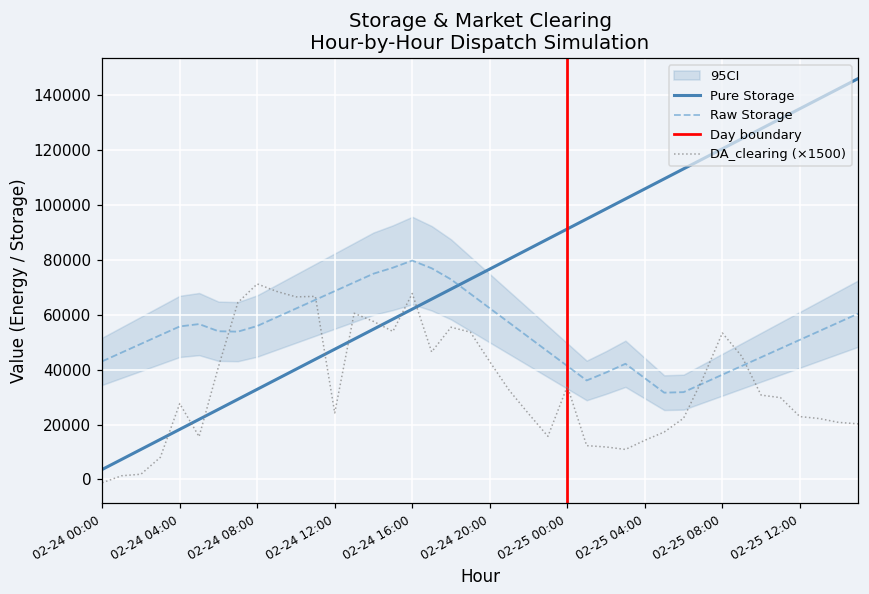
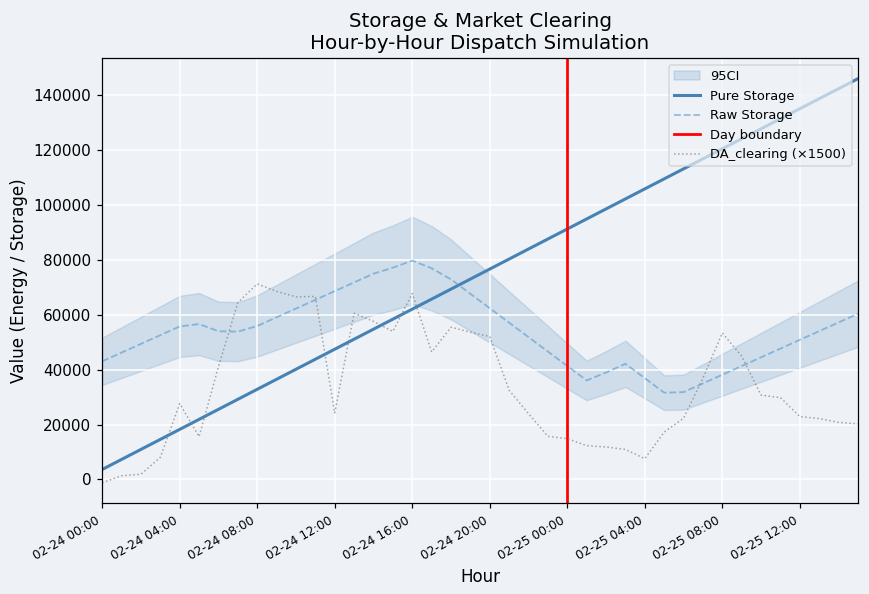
  {
    "DA_clearing (×1500)": {
      "02-24 00:00": -1000,
      "02-24 04:00": 28000,
      "02-24 08:00": 71000,
      "02-24 12:00": 24000,
      "02-24 16:00": 68000,
-     "02-24 20:00": 43000,
-     "02-25 00:00": 34000,
-     "02-25 04:00": 14000,
+     "02-24 20:00": 52000,
+     "02-25 00:00": 15000,
+     "02-25 04:00": 8000,
      "02-25 08:00": 53000,
      "02-25 12:00": 23000
    }
  }
